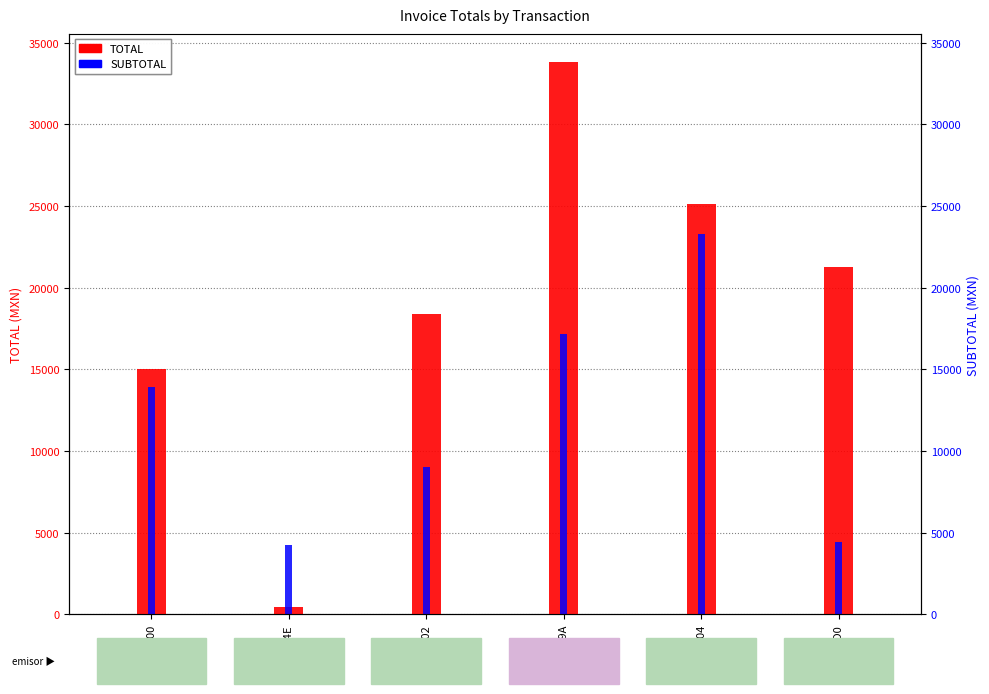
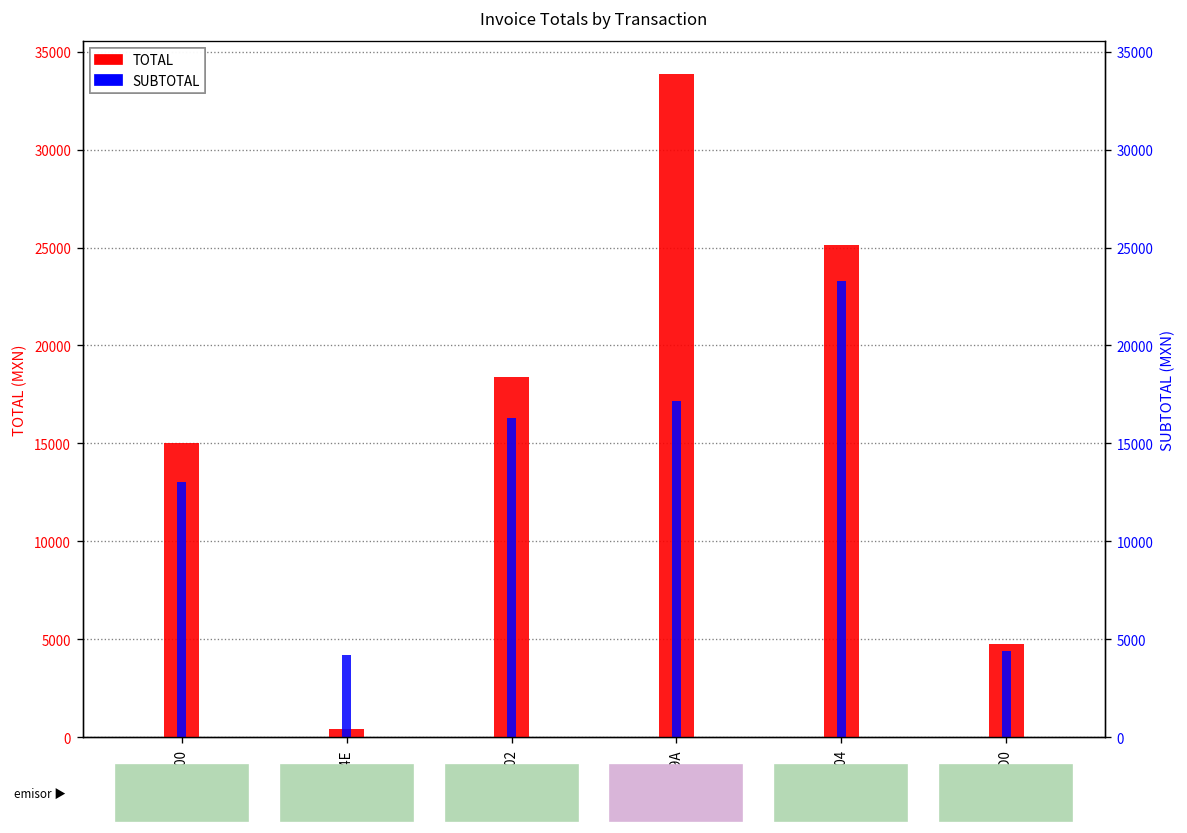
  {
    "TOTAL": {
      "0B7FB300": 15000,
      "9DFF3002": 18400,
      "6047FE9A": 33900,
      "20509304": 25100,
-     "46F8FFD0": 21300
+     "46F8FFD0": 4800
    },
    "SUBTOTAL": {
-     "0B7FB300": 13900,
+     "0B7FB300": 13100,
      "5318F34E": 4200,
-     "9DFF3002": 9000
+     "9DFF3002": 16300
    }
  }
